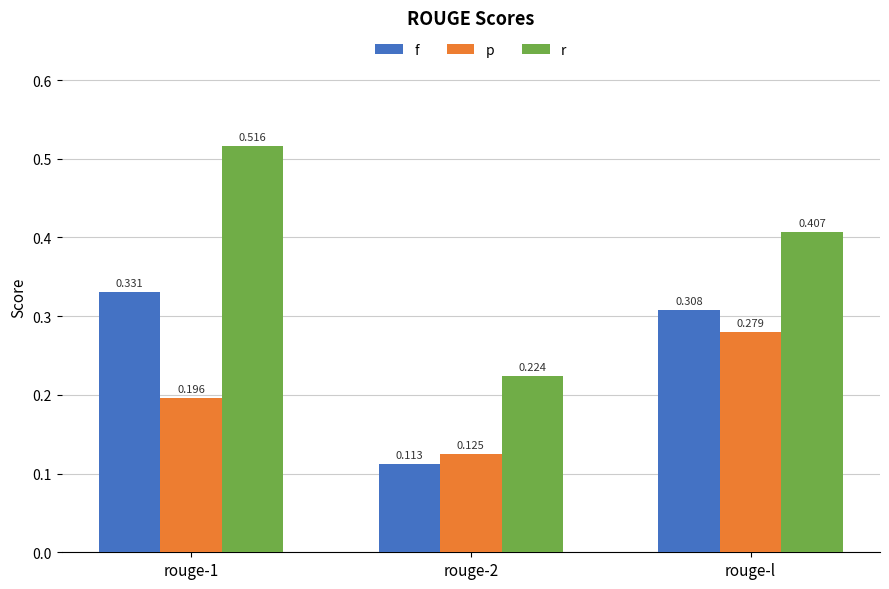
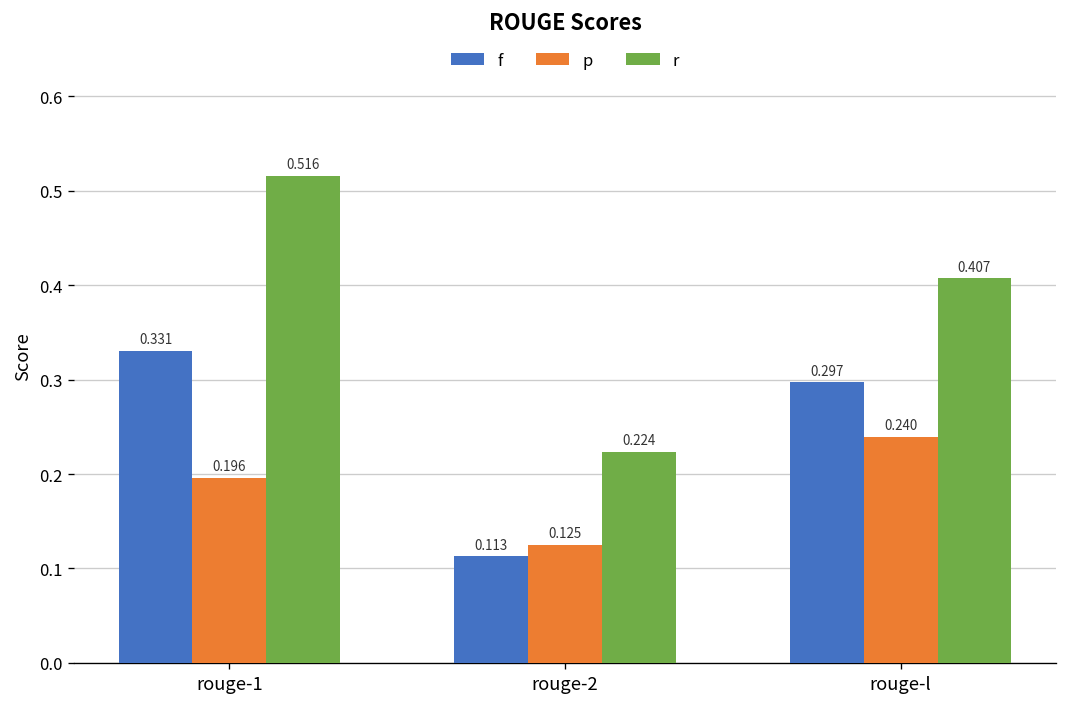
  {
    "f": {
      "rouge-1": 0.331,
      "rouge-2": 0.113,
-     "rouge-l": 0.308
+     "rouge-l": 0.297
    },
    "p": {
      "rouge-1": 0.196,
      "rouge-2": 0.125,
-     "rouge-l": 0.279
+     "rouge-l": 0.240
    },
    "r": {
      "rouge-1": 0.516,
      "rouge-2": 0.224,
      "rouge-l": 0.407
    }
  }
